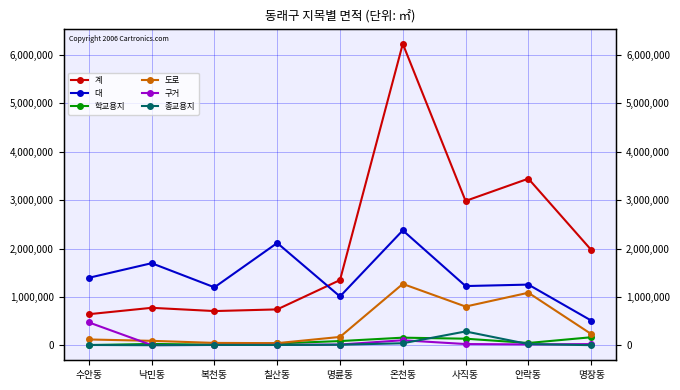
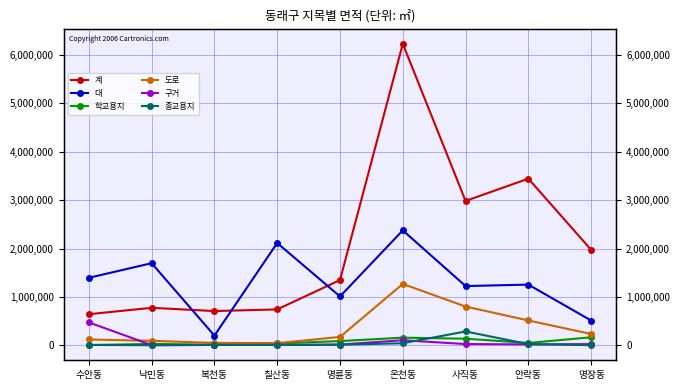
  {
    "계": {
      "수안동": "600,000",
      "낙민동": "800,000",
      "복천동": "700,000",
      "칠산동": "700,000",
      "명륜동": "1,300,000",
      "온천동": "6,200,000",
      "사직동": "3,000,000",
      "안락동": "3,400,000",
      "명장동": "2,000,000"
    },
    "대": {
      "수안동": "1,400,000",
      "낙민동": "1,700,000",
-     "복천동": "1,200,000",
+     "복천동": "200,000",
      "칠산동": "2,100,000",
      "명륜동": "1,000,000",
      "온천동": "2,400,000",
      "사직동": "1,200,000",
      "안락동": "1,300,000",
      "명장동": "500,000"
    },
    "학교용지": {
      "명륜동": "100,000",
      "사직동": "100,000",
      "명장동": "200,000"
    },
    "도로": {
      "수안동": "100,000",
      "낙민동": "100,000",
      "명륜동": "200,000",
      "온천동": "1,300,000",
      "사직동": "800,000",
-     "안락동": "1,100,000",
+     "안락동": "500,000",
      "명장동": "200,000"
    },
    "구거": {
      "수안동": "500,000",
      "사직동": "0"
    },
    "종교용지": {
      "온천동": "0",
      "사직동": "300,000"
    }
  }
